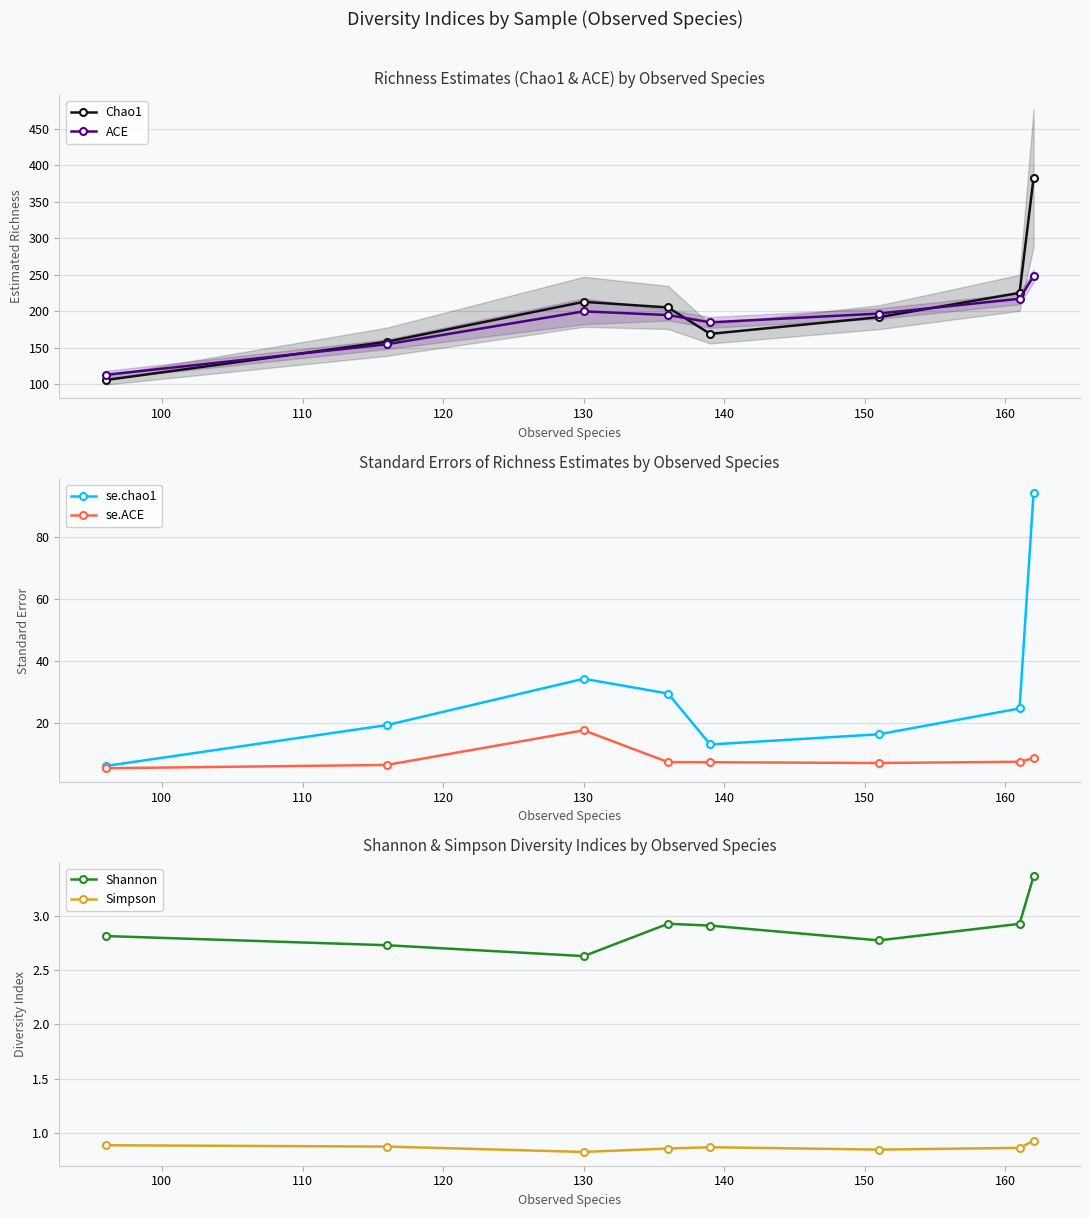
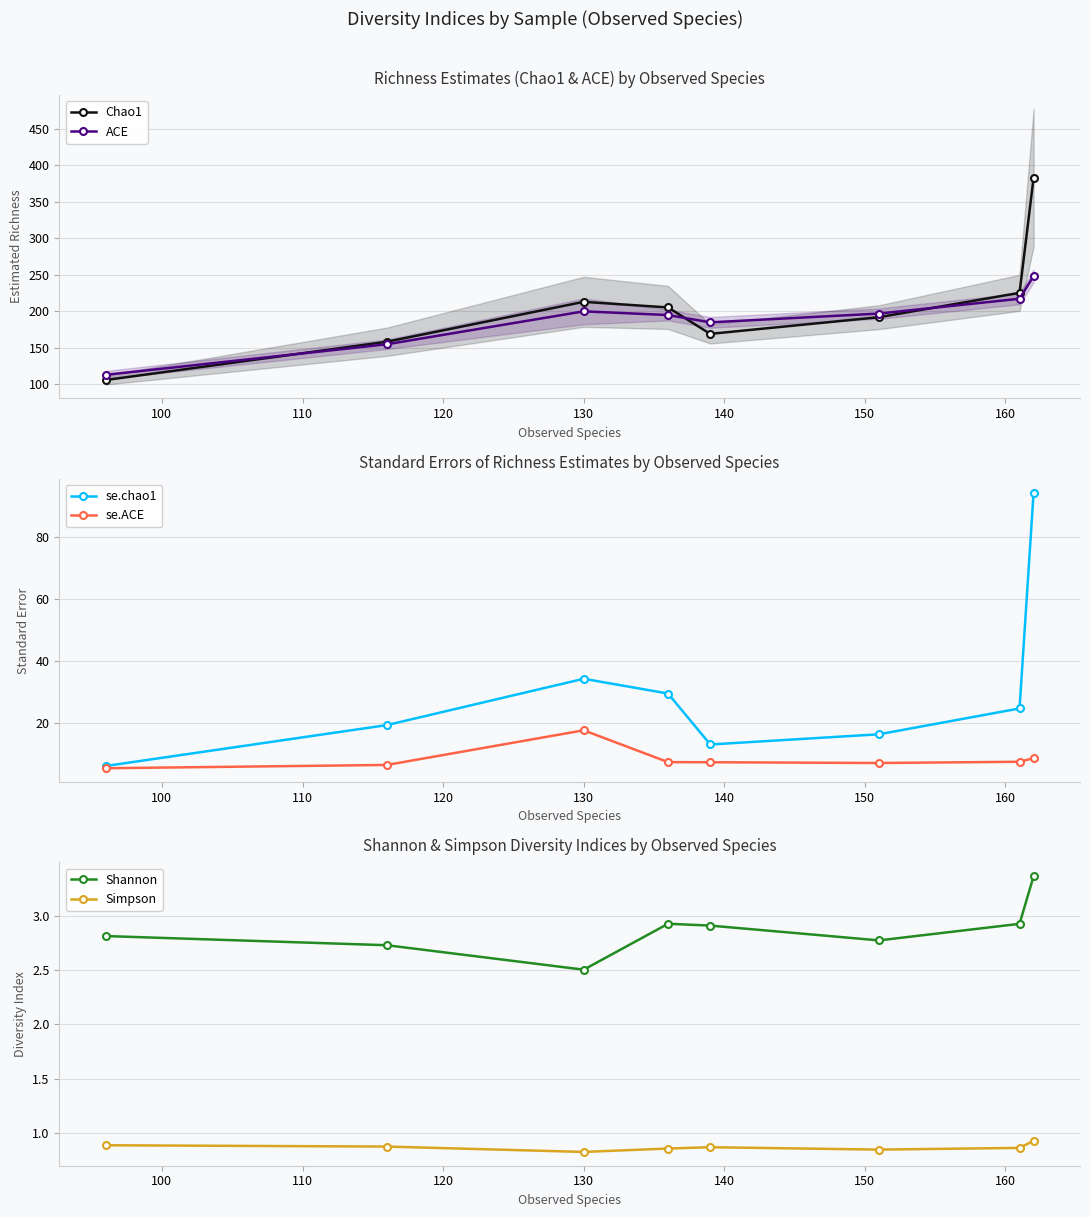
  {
    "Standard Errors of Richness Estimates by Observed Species": {
      "se.chao1": {
        "130": 34
      },
      "se.ACE": {
        "130": 18
      }
    },
    "Shannon & Simpson Diversity Indices by Observed Species": {
      "Shannon": {
-       "130": 2.63
+       "130": 2.50
      },
      "Simpson": {
        "130": 0.83
      }
    }
  }
